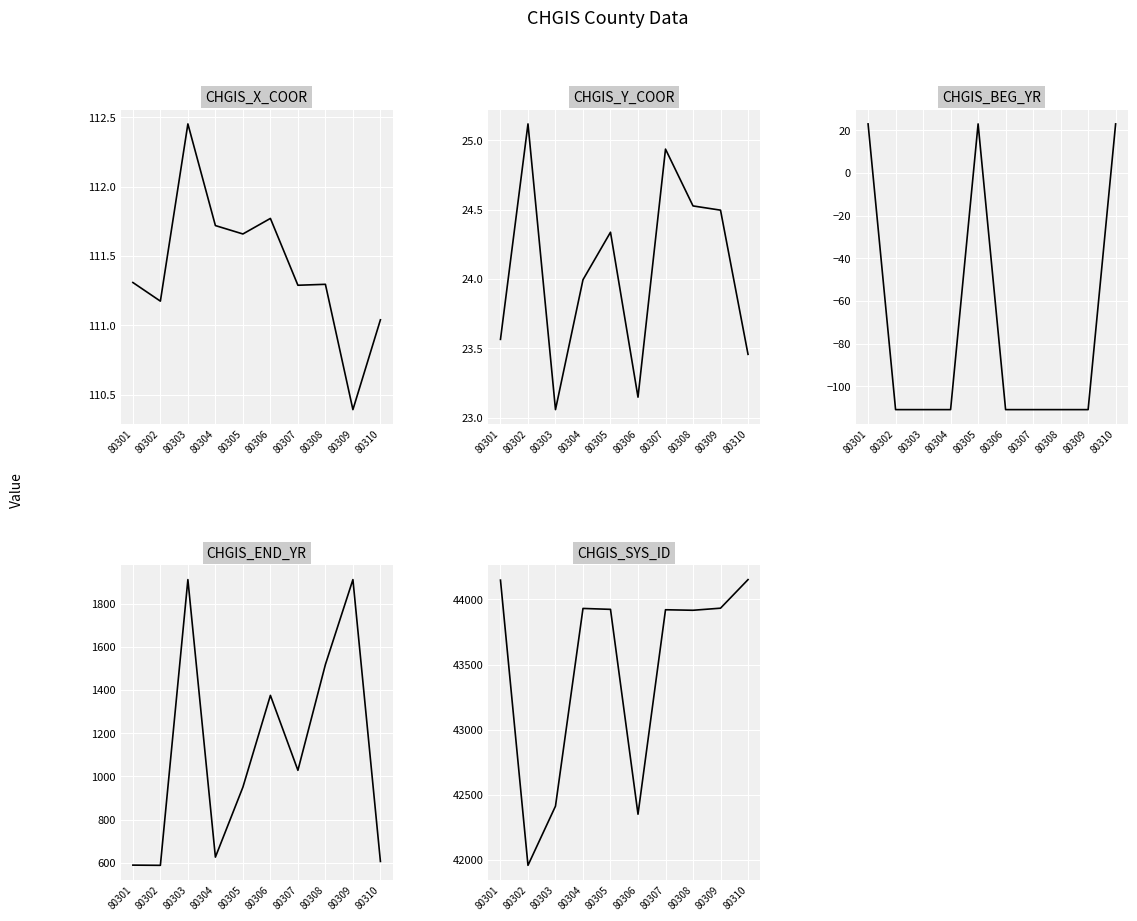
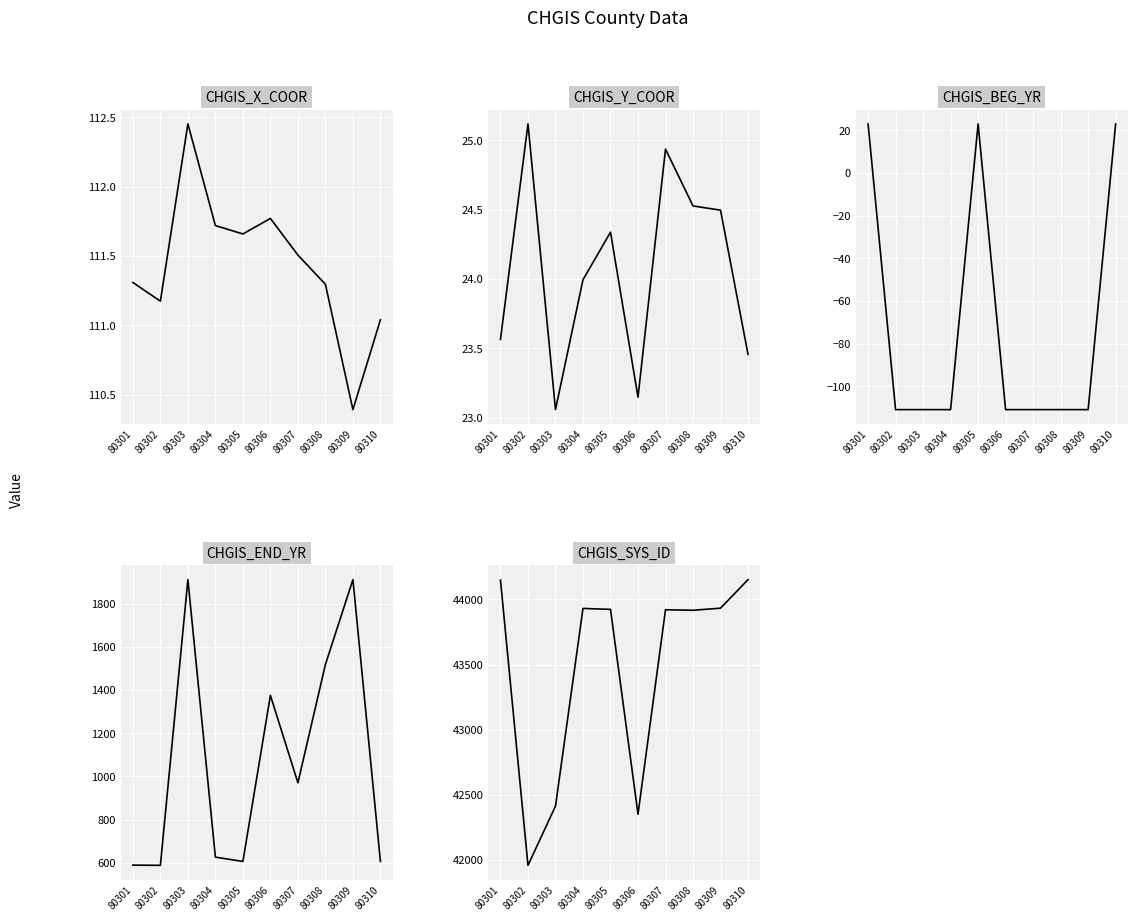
  {
    "CHGIS_X_COOR": {
      "80301": 111.31,
      "80302": 111.17,
      "80303": 112.45,
      "80304": 111.72,
      "80305": 111.66,
      "80306": 111.77,
-     "80307": 111.29,
+     "80307": 111.51,
      "80308": 111.30,
      "80309": 110.39,
      "80310": 111.04
    },
    "CHGIS_Y_COOR": {
      "80301": 23.56,
      "80302": 25.12,
      "80303": 23.06,
      "80304": 23.99,
      "80305": 24.34,
      "80306": 23.15,
      "80307": 24.94,
      "80308": 24.53,
      "80309": 24.50,
      "80310": 23.46
    },
    "CHGIS_BEG_YR": {
      "80301": 23,
      "80302": -111,
      "80303": -111,
      "80304": -111,
      "80305": 23,
      "80306": -111,
      "80307": -111,
      "80308": -111,
      "80309": -111,
      "80310": 23
    },
    "CHGIS_END_YR": {
      "80301": 590,
      "80302": 590,
      "80303": 1910,
      "80304": 630,
-     "80305": 950,
+     "80305": 610,
      "80306": 1380,
-     "80307": 1030,
+     "80307": 970,
      "80308": 1520,
      "80309": 1910,
      "80310": 610
    },
    "CHGIS_SYS_ID": {
      "80301": 44150,
      "80302": 41960,
      "80303": 42410,
      "80304": 43930,
      "80305": 43920,
      "80306": 42350,
      "80307": 43920,
      "80308": 43920,
      "80309": 43930,
      "80310": 44150
    }
  }
